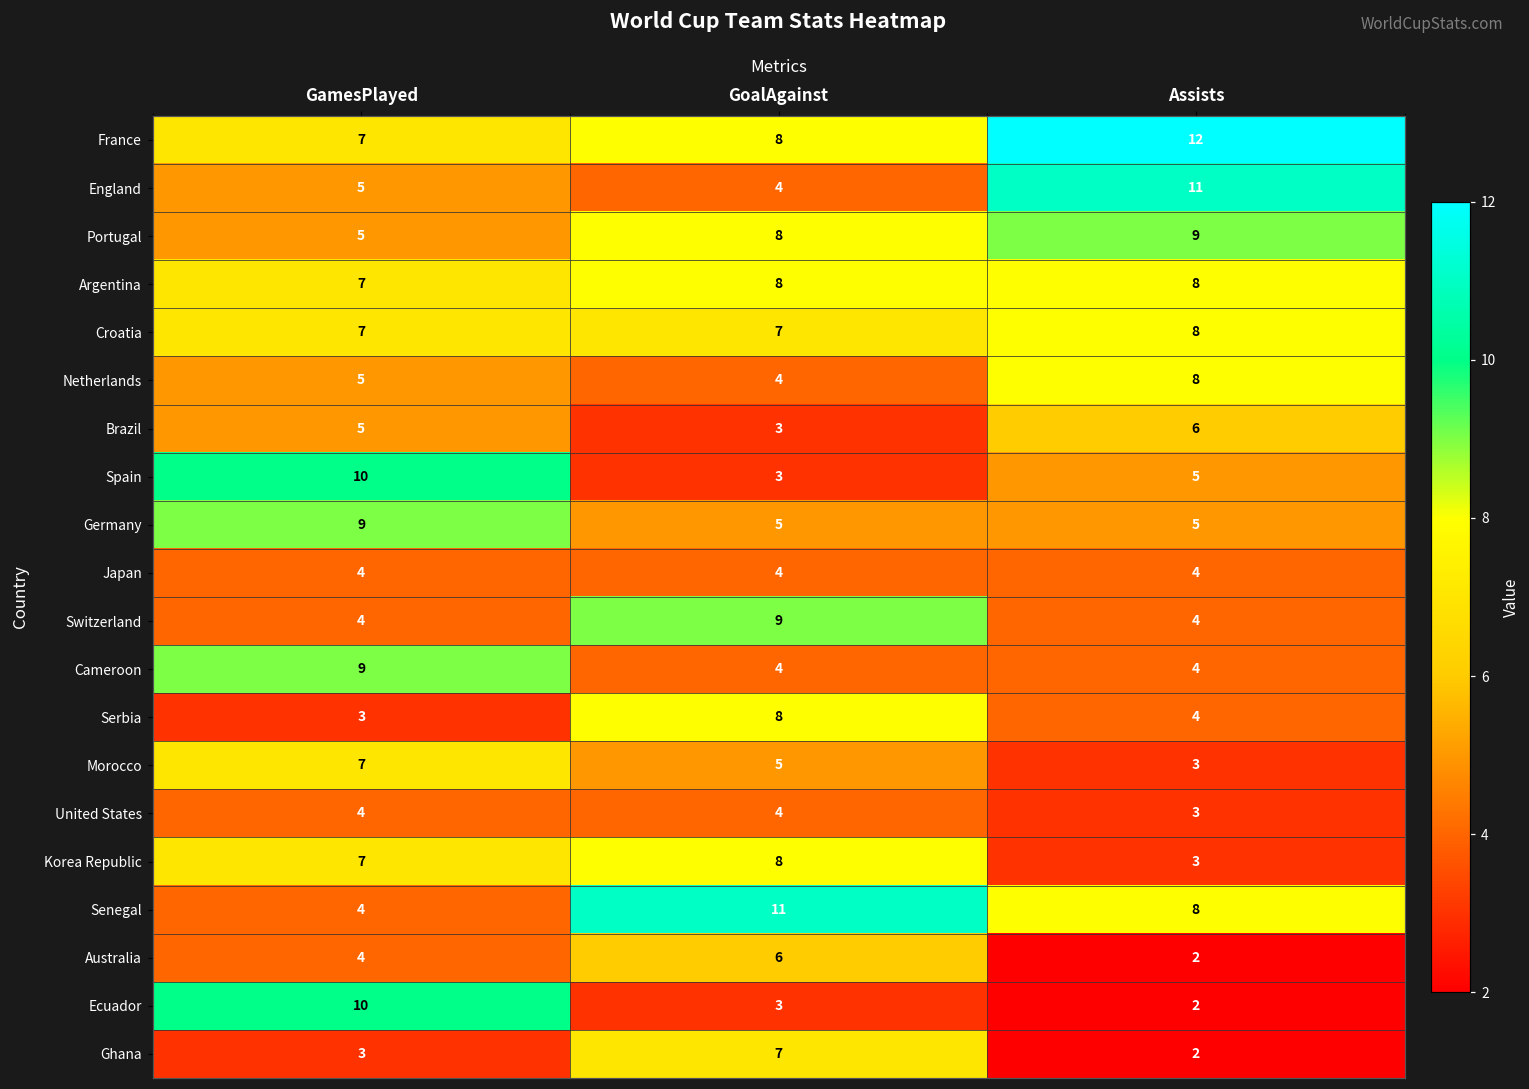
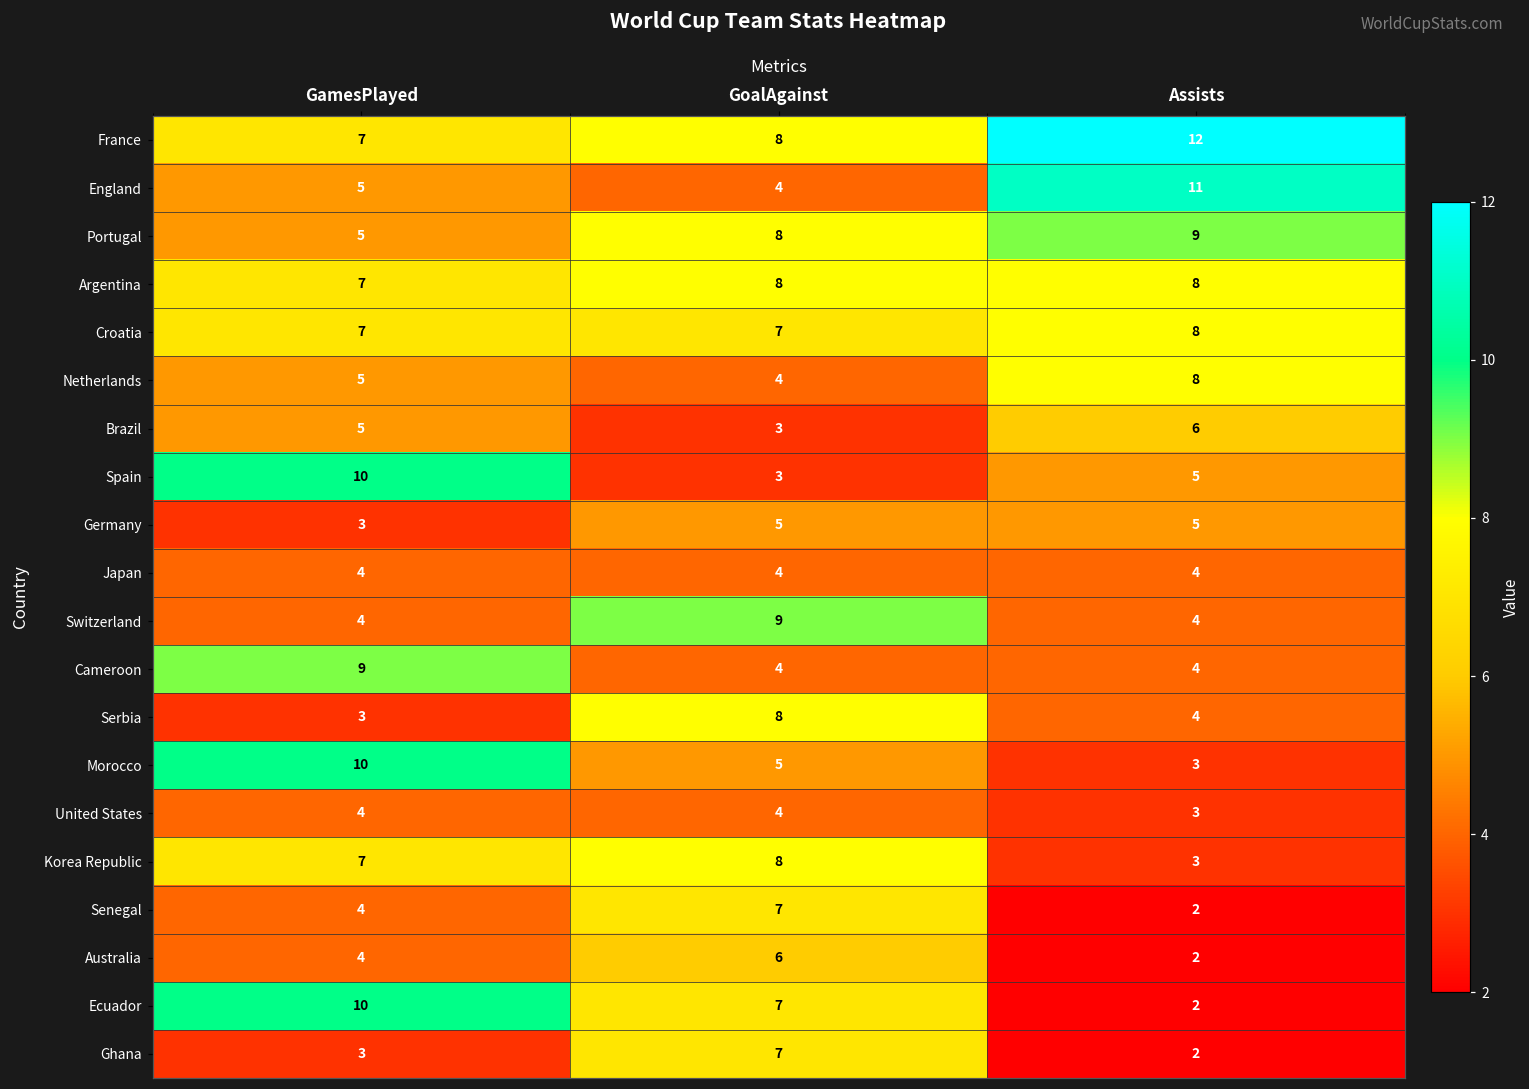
  {
    "France": {
      "GamesPlayed": 7,
      "GoalAgainst": 8,
      "Assists": 12
    },
    "England": {
      "GamesPlayed": 5,
      "GoalAgainst": 4,
      "Assists": 11
    },
    "Portugal": {
      "GamesPlayed": 5,
      "GoalAgainst": 8,
      "Assists": 9
    },
    "Argentina": {
      "GamesPlayed": 7,
      "GoalAgainst": 8,
      "Assists": 8
    },
    "Croatia": {
      "GamesPlayed": 7,
      "GoalAgainst": 7,
      "Assists": 8
    },
    "Netherlands": {
      "GamesPlayed": 5,
      "GoalAgainst": 4,
      "Assists": 8
    },
    "Brazil": {
      "GamesPlayed": 5,
      "GoalAgainst": 3,
      "Assists": 6
    },
    "Spain": {
      "GamesPlayed": 10,
      "GoalAgainst": 3,
      "Assists": 5
    },
    "Germany": {
-     "GamesPlayed": 9,
+     "GamesPlayed": 3,
      "GoalAgainst": 5,
      "Assists": 5
    },
    "Japan": {
      "GamesPlayed": 4,
      "GoalAgainst": 4,
      "Assists": 4
    },
    "Switzerland": {
      "GamesPlayed": 4,
      "GoalAgainst": 9,
      "Assists": 4
    },
    "Cameroon": {
      "GamesPlayed": 9,
      "GoalAgainst": 4,
      "Assists": 4
    },
    "Serbia": {
      "GamesPlayed": 3,
      "GoalAgainst": 8,
      "Assists": 4
    },
    "Morocco": {
-     "GamesPlayed": 7,
+     "GamesPlayed": 10,
      "GoalAgainst": 5,
      "Assists": 3
    },
    "United States": {
      "GamesPlayed": 4,
      "GoalAgainst": 4,
      "Assists": 3
    },
    "Korea Republic": {
      "GamesPlayed": 7,
      "GoalAgainst": 8,
      "Assists": 3
    },
    "Senegal": {
      "GamesPlayed": 4,
-     "GoalAgainst": 11,
-     "Assists": 8
+     "GoalAgainst": 7,
+     "Assists": 2
    },
    "Australia": {
      "GamesPlayed": 4,
      "GoalAgainst": 6,
      "Assists": 2
    },
    "Ecuador": {
      "GamesPlayed": 10,
-     "GoalAgainst": 3,
+     "GoalAgainst": 7,
      "Assists": 2
    },
    "Ghana": {
      "GamesPlayed": 3,
      "GoalAgainst": 7,
      "Assists": 2
    }
  }
